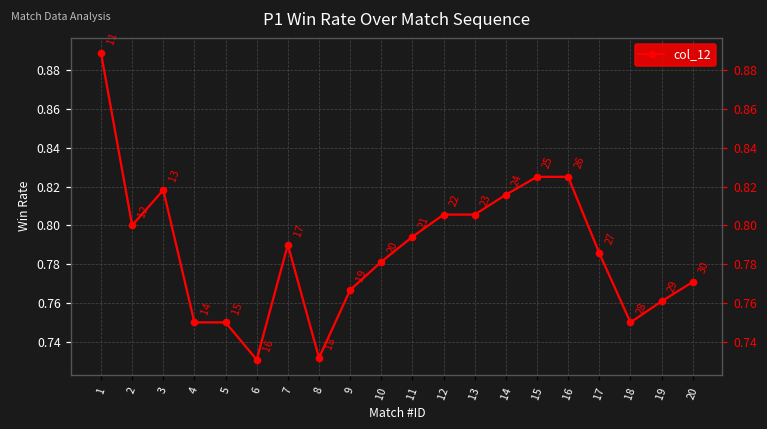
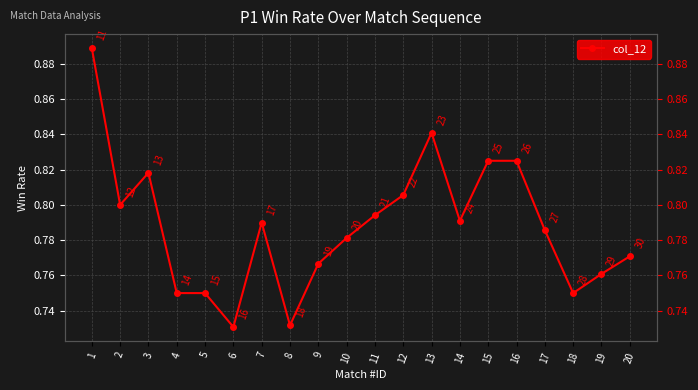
  {
-   "13": 0.806,
-   "14": 0.816
+   "13": 0.841,
+   "14": 0.791
  }
